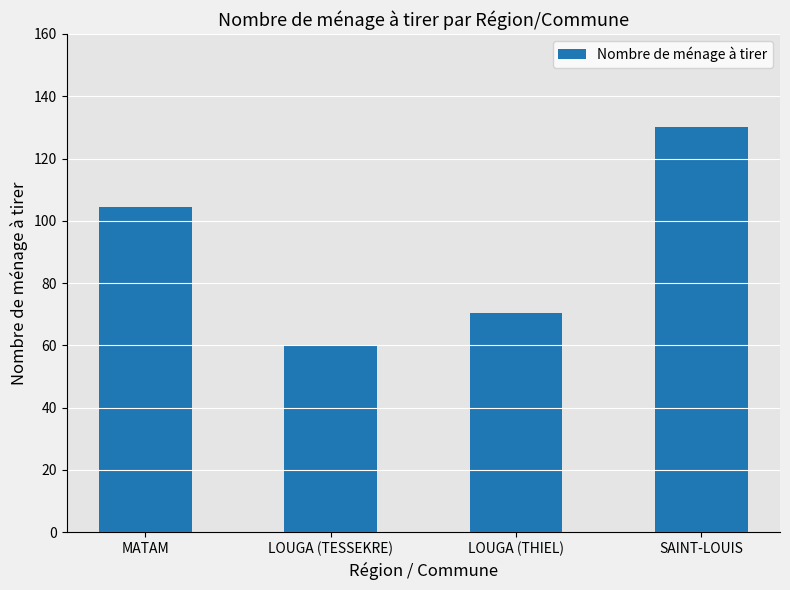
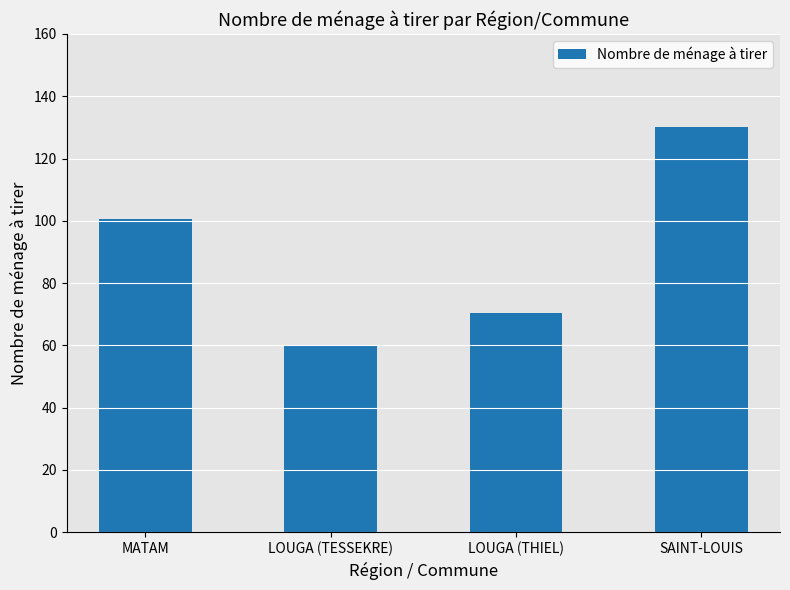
  {
-   "MATAM": 104,
+   "MATAM": 100,
    "LOUGA (TESSEKRE)": 60,
    "LOUGA (THIEL)": 70,
    "SAINT-LOUIS": 130
  }
